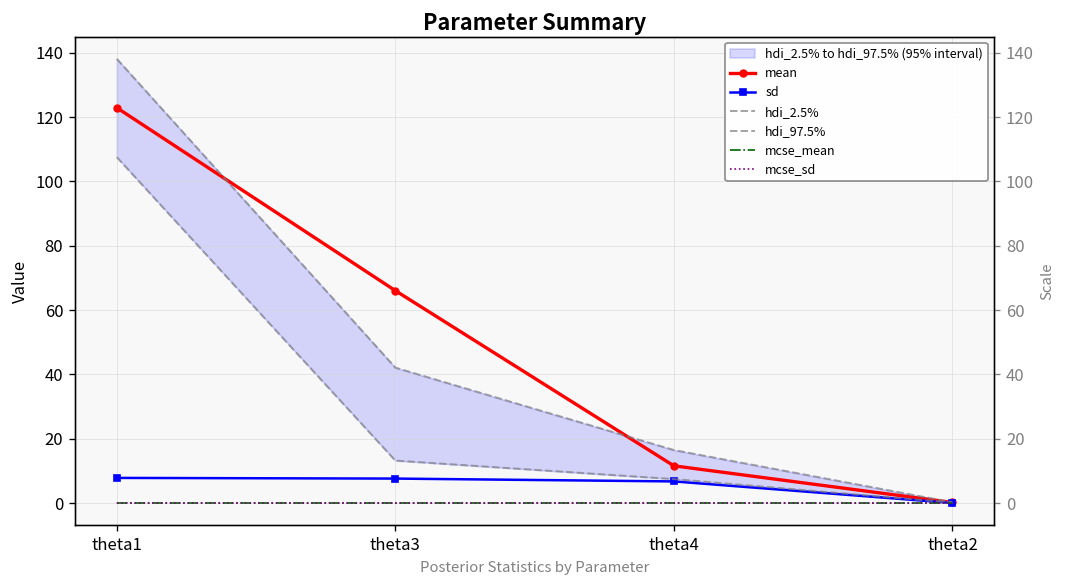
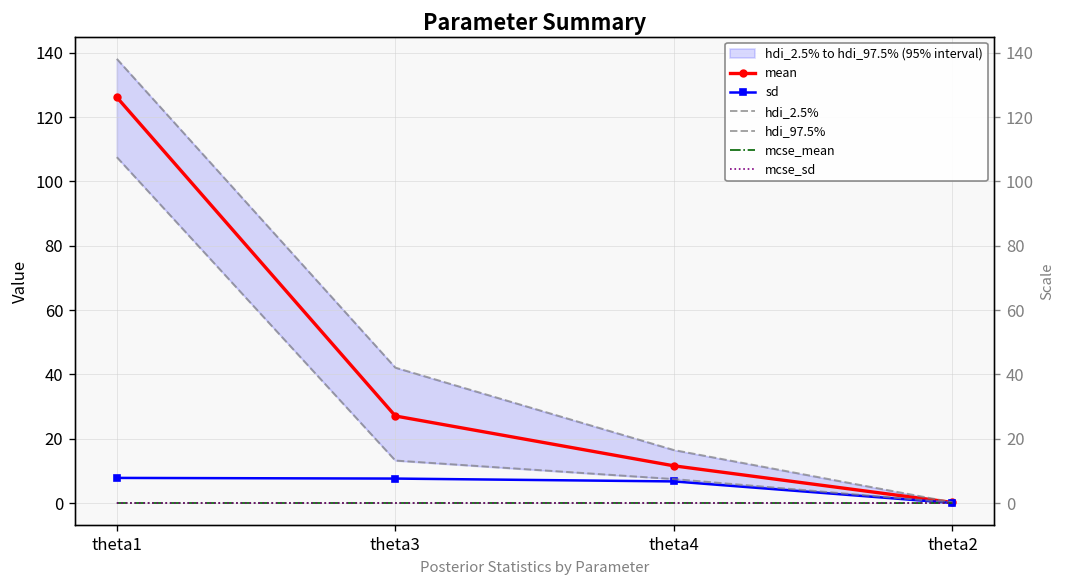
  {
    "mean": {
-     "theta1": 123,
-     "theta3": 66,
+     "theta1": 126,
+     "theta3": 27,
      "theta4": 12
    },
    "hdi_2.5%": {
      "theta1": 108,
      "theta3": 13
    },
    "mcse_sd": {
      "theta1": 0,
      "theta3": 0,
      "theta4": 0
    }
  }
